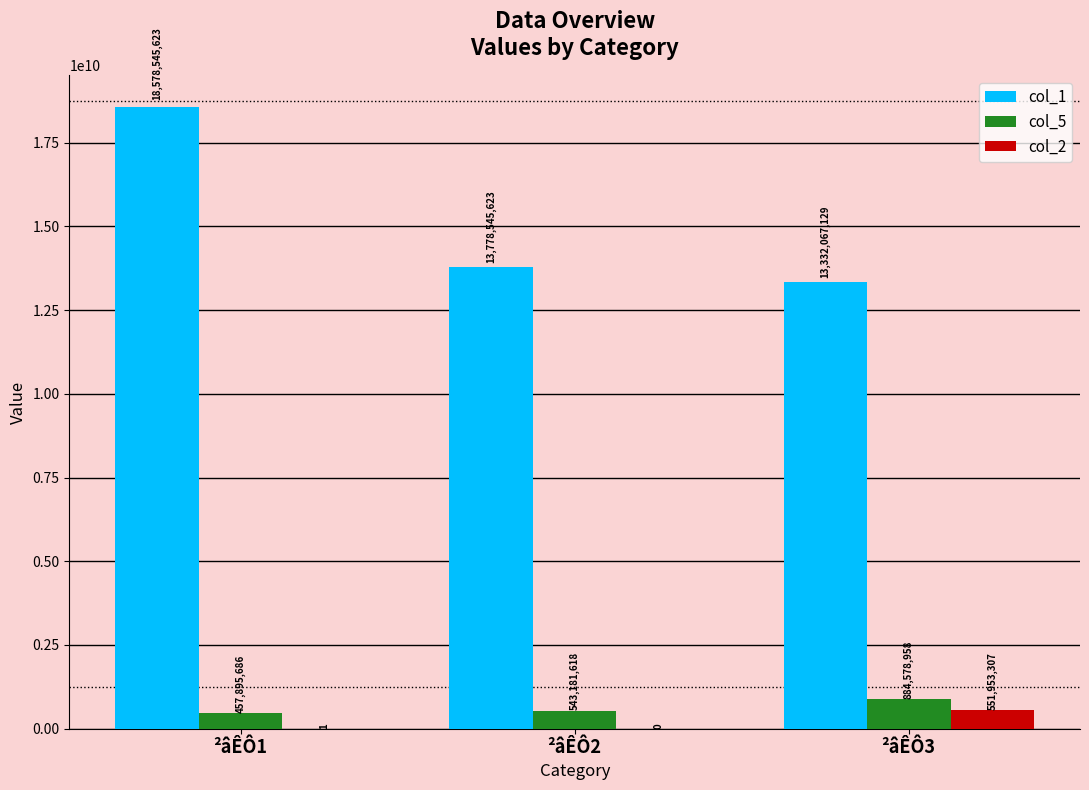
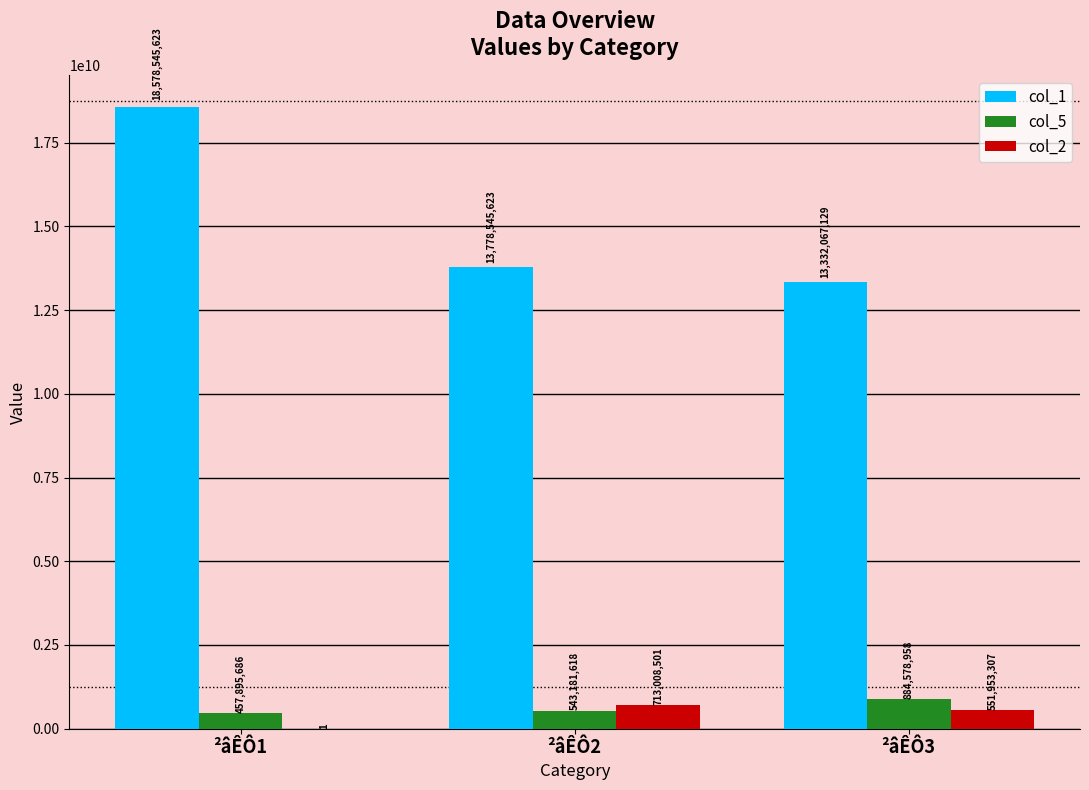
  {
    "col_1": {
      "²âÊÔ1": "18,578,545,623",
      "²âÊÔ2": "13,778,545,623",
      "²âÊÔ3": "13,332,067,129"
    },
    "col_5": {
      "²âÊÔ1": "457,895,686",
      "²âÊÔ2": "543,181,618",
      "²âÊÔ3": "884,578,958"
    },
    "col_2": {
      "²âÊÔ1": "1",
-     "²âÊÔ2": "0",
+     "²âÊÔ2": "713,008,501",
      "²âÊÔ3": "551,953,307"
    }
  }
